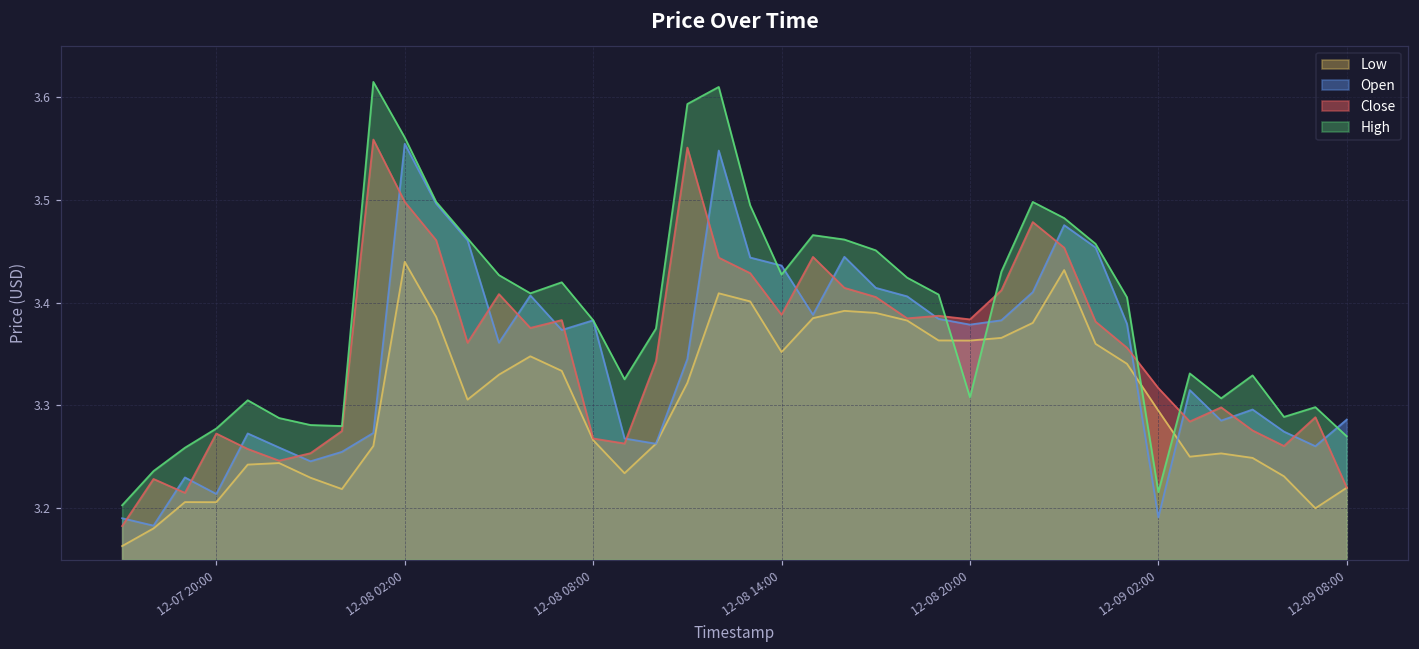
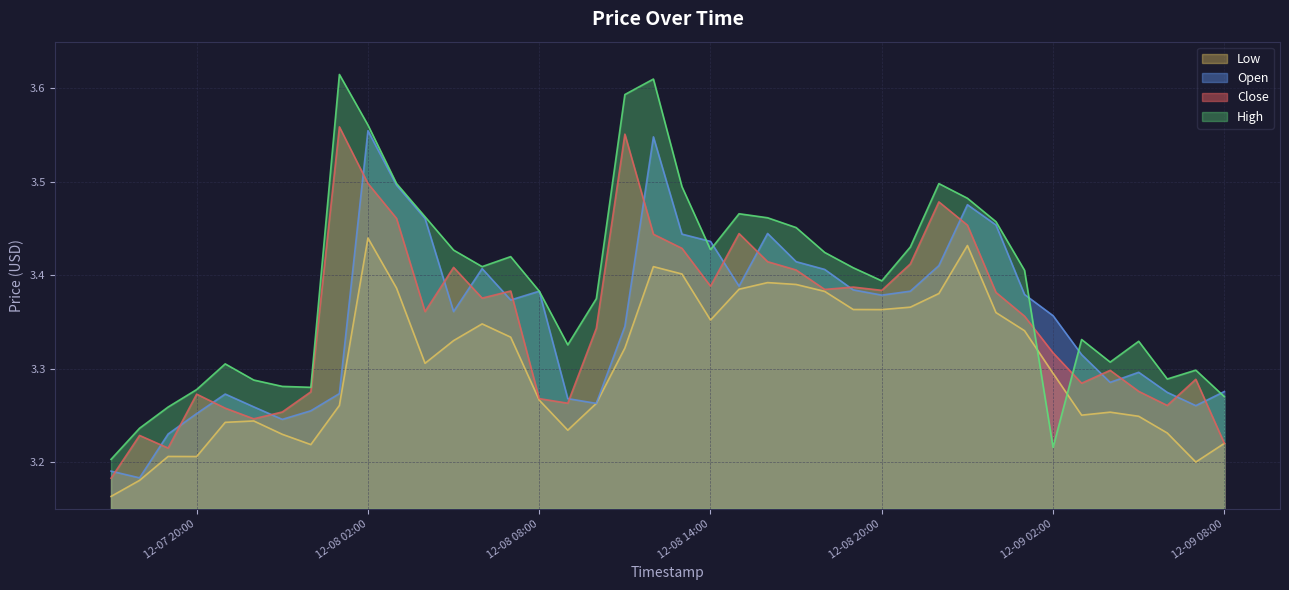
  {
    "Open": {
-     "12-07 20:00": 3.21,
+     "12-07 20:00": 3.25,
      "12-08 02:00": 3.55,
      "12-08 14:00": 3.44,
      "12-08 20:00": 3.38,
-     "12-09 02:00": 3.19,
-     "12-09 08:00": 3.29
+     "12-09 02:00": 3.36,
+     "12-09 08:00": 3.28
    },
    "High": {
      "12-07 20:00": 3.28,
      "12-08 02:00": 3.56,
      "12-08 14:00": 3.43,
-     "12-08 20:00": 3.31,
+     "12-08 20:00": 3.39,
      "12-09 02:00": 3.22,
      "12-09 08:00": 3.27
    }
  }
